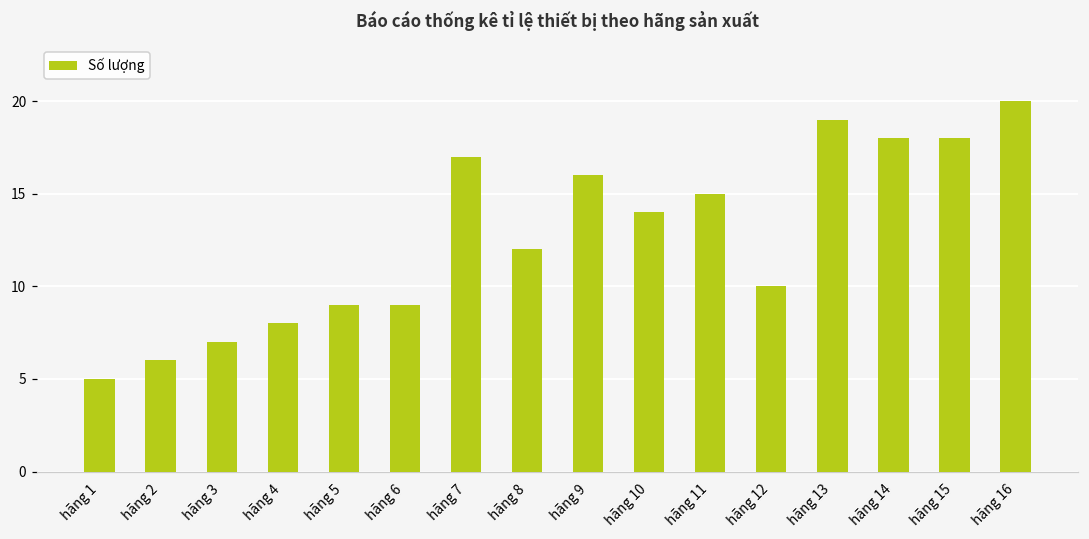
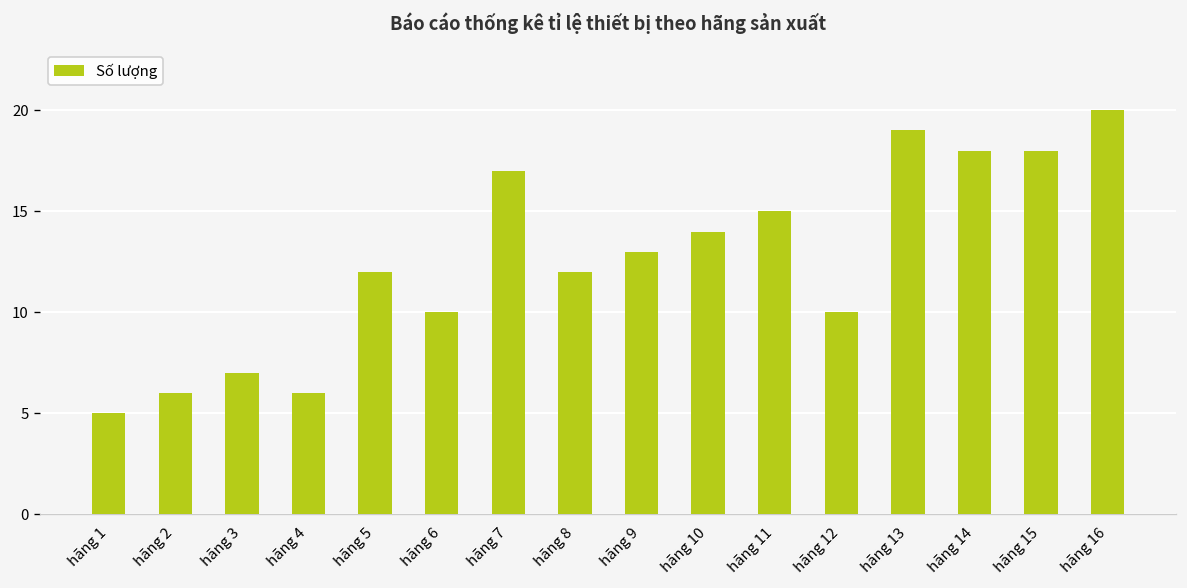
  {
    "hãng 1": 5,
    "hãng 2": 6,
    "hãng 3": 7,
-   "hãng 4": 8,
-   "hãng 5": 9,
-   "hãng 6": 9,
+   "hãng 4": 6,
+   "hãng 5": 12,
+   "hãng 6": 10,
    "hãng 7": 17,
    "hãng 8": 12,
-   "hãng 9": 16,
+   "hãng 9": 13,
    "hãng 10": 14,
    "hãng 11": 15,
    "hãng 12": 10,
    "hãng 13": 19,
    "hãng 14": 18,
    "hãng 15": 18,
    "hãng 16": 20
  }
